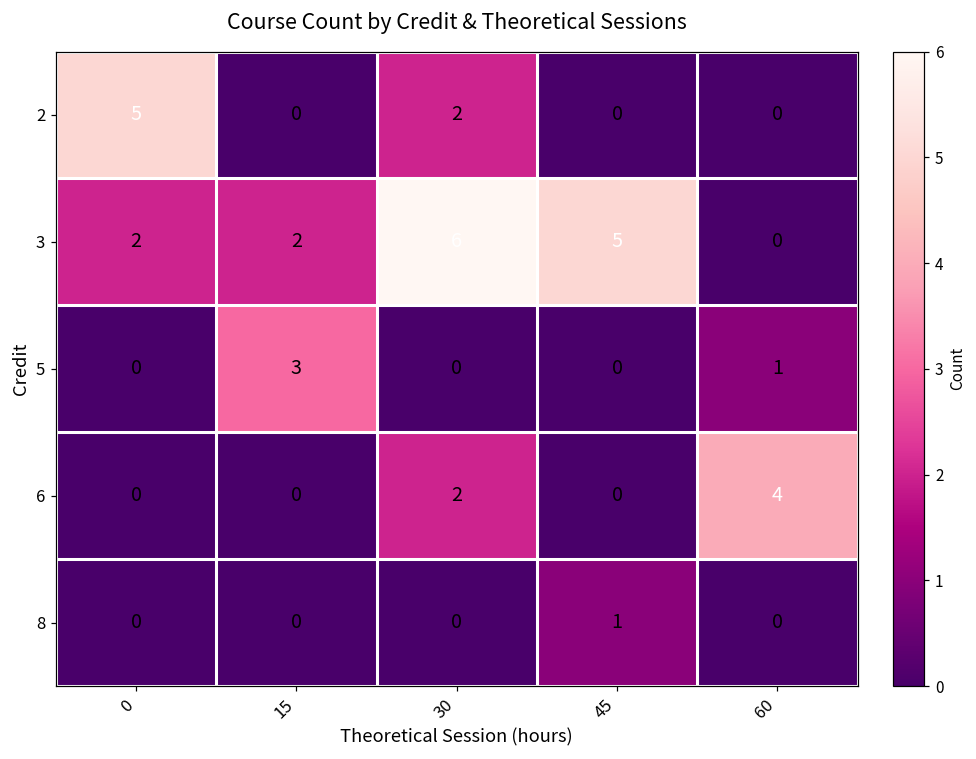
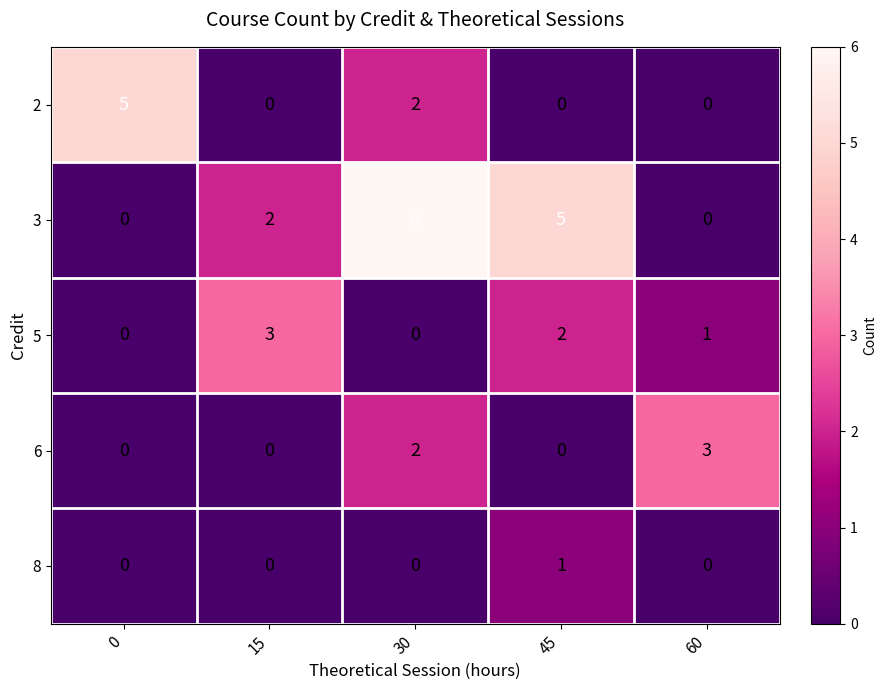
  {
    "2": {
      "15": 0,
      "30": 2,
      "45": 0,
      "60": 0
    },
    "3": {
-     "0": 2,
+     "0": 0,
      "15": 2,
      "60": 0
    },
    "5": {
      "0": 0,
      "15": 3,
      "30": 0,
-     "45": 0,
+     "45": 2,
      "60": 1
    },
    "6": {
      "0": 0,
      "15": 0,
      "30": 2,
      "45": 0,
-     "60": 4
+     "60": 3
    },
    "8": {
      "0": 0,
      "15": 0,
      "30": 0,
      "45": 1,
      "60": 0
    }
  }
